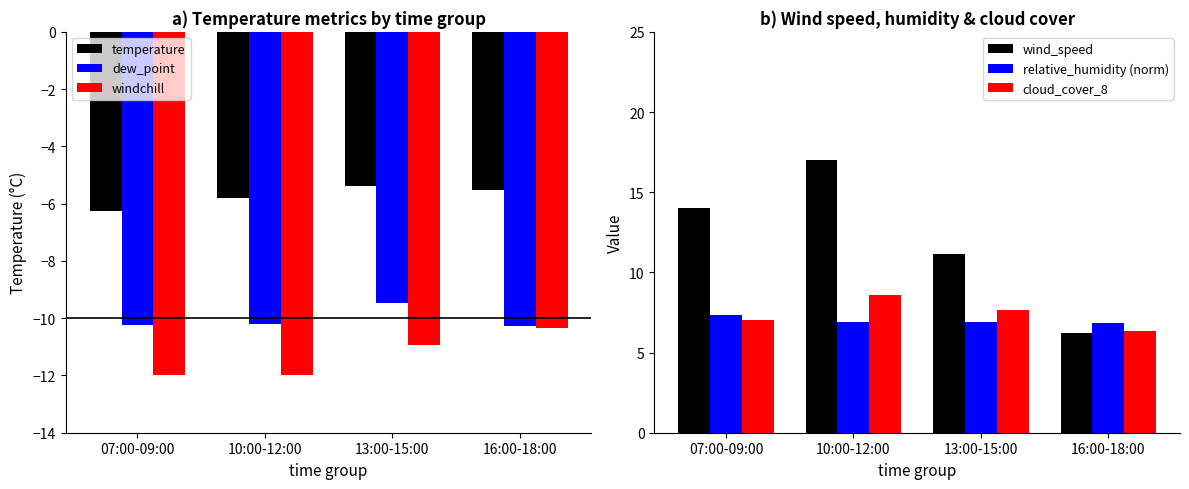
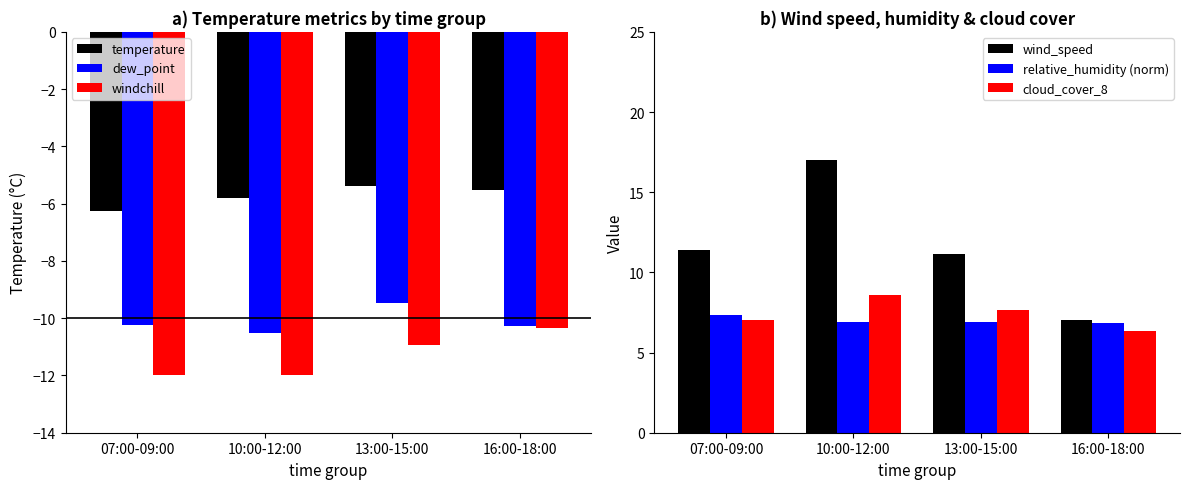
  {
    "a) Temperature metrics by time group": {
      "temperature": {
        "07:00-09:00": -6.3,
        "10:00-12:00": -5.8,
        "13:00-15:00": -5.4,
        "16:00-18:00": -5.5
      },
      "dew_point": {
        "07:00-09:00": -10.2,
-       "10:00-12:00": -10.2,
+       "10:00-12:00": -10.5,
        "13:00-15:00": -9.5,
        "16:00-18:00": -10.3
      },
      "windchill": {
        "07:00-09:00": -12.0,
        "10:00-12:00": -12.0,
        "13:00-15:00": -10.9,
        "16:00-18:00": -10.3
      }
    },
    "b) Wind speed, humidity & cloud cover": {
      "wind_speed": {
-       "07:00-09:00": 14.0,
+       "07:00-09:00": 11.4,
        "10:00-12:00": 17.0,
        "13:00-15:00": 11.1,
-       "16:00-18:00": 6.2
+       "16:00-18:00": 7.0
      },
      "relative_humidity (norm)": {
        "07:00-09:00": 7.4,
        "10:00-12:00": 6.9,
        "13:00-15:00": 6.9,
        "16:00-18:00": 6.8
      },
      "cloud_cover_8": {
        "07:00-09:00": 7.0,
        "10:00-12:00": 8.6,
        "13:00-15:00": 7.7,
        "16:00-18:00": 6.3
      }
    }
  }
